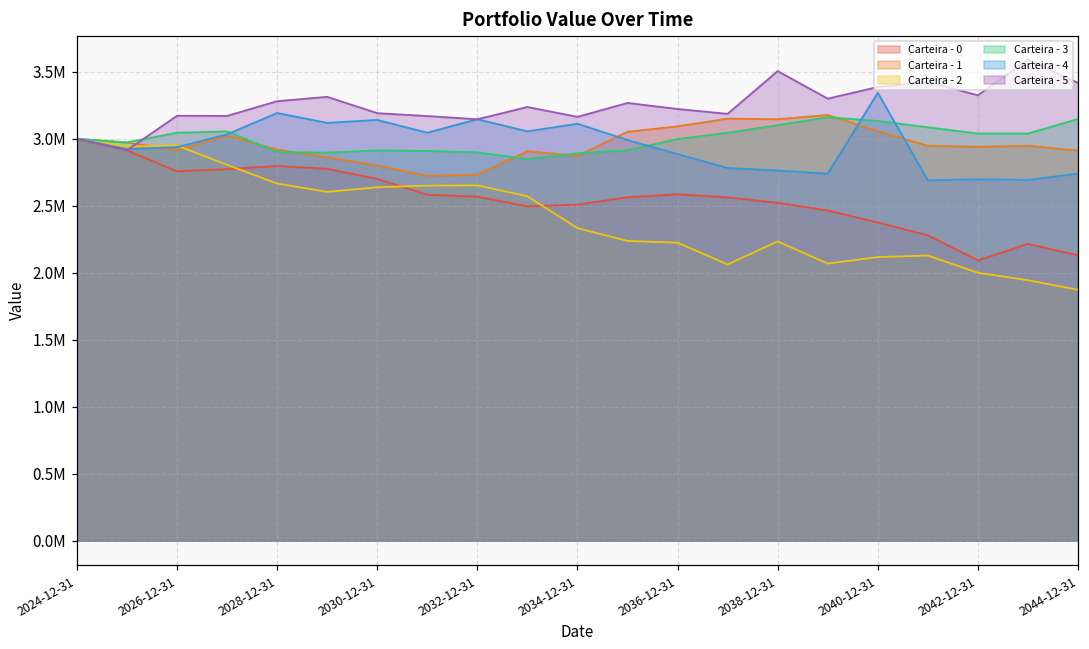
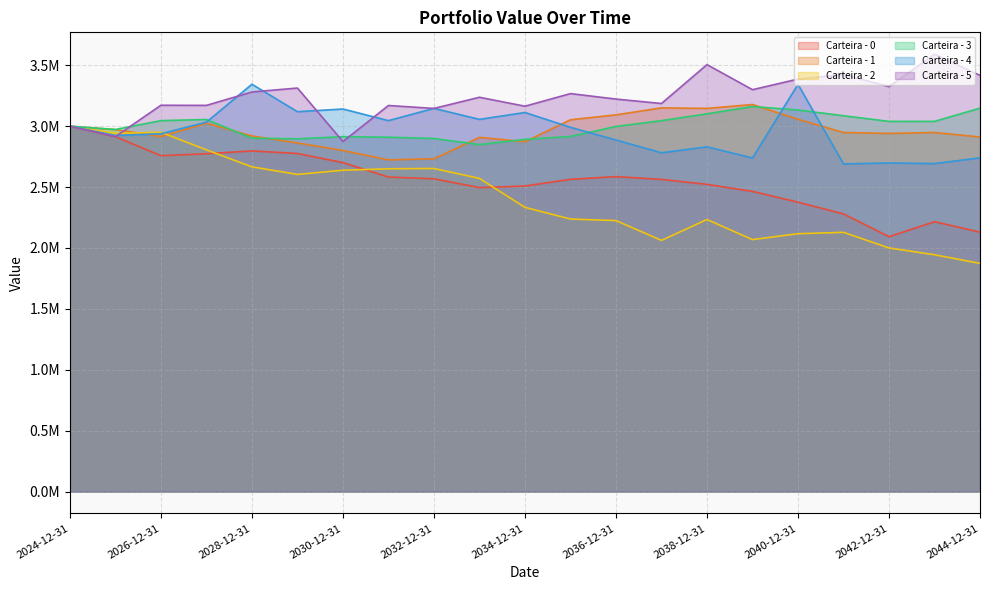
  {
    "Carteira - 3": {
      "2026-12-31": 3050000,
      "2030-12-31": 2910000,
      "2032-12-31": 2900000,
      "2036-12-31": 3000000,
      "2038-12-31": 3100000,
      "2040-12-31": 3130000,
      "2042-12-31": 3040000,
      "2044-12-31": 3150000
    },
    "Carteira - 4": {
-     "2028-12-31": 3190000,
+     "2028-12-31": 3340000,
      "2030-12-31": 3140000,
      "2034-12-31": 3110000,
      "2036-12-31": 2890000,
-     "2038-12-31": 2760000,
+     "2038-12-31": 2830000,
      "2042-12-31": 2700000,
      "2044-12-31": 2740000
    },
    "Carteira - 5": {
      "2026-12-31": 3170000,
      "2028-12-31": 3280000,
-     "2030-12-31": 3190000,
+     "2030-12-31": 2870000,
      "2034-12-31": 3160000,
      "2036-12-31": 3220000,
      "2038-12-31": 3510000,
      "2042-12-31": 3330000,
      "2044-12-31": 3420000
    }
  }
